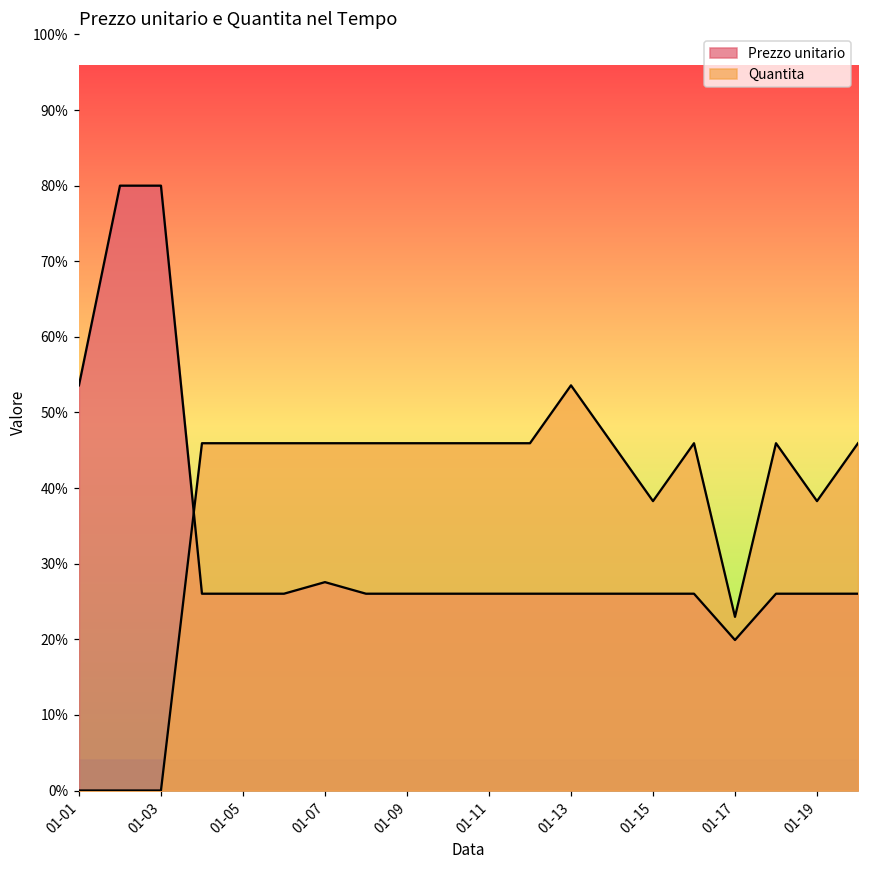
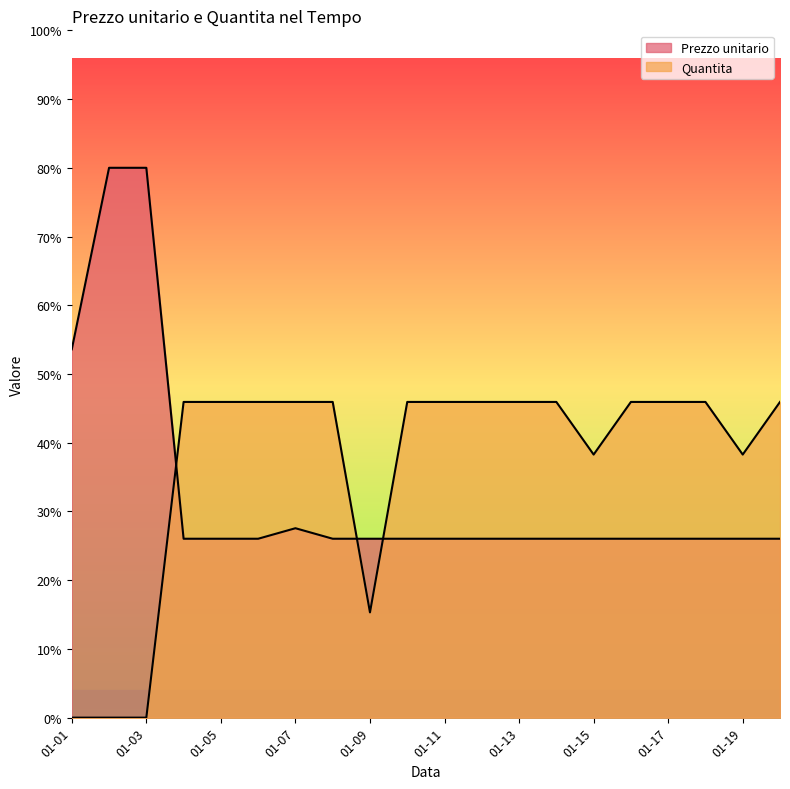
  {
    "Prezzo unitario": {
      "01-01": "54%",
      "01-03": "80%",
      "01-05": "26%",
      "01-07": "28%",
      "01-09": "26%",
      "01-11": "26%",
      "01-13": "26%",
      "01-15": "26%",
-     "01-17": "20%",
+     "01-17": "26%",
      "01-19": "26%"
    },
    "Quantita": {
      "01-01": "0%",
      "01-03": "0%",
      "01-05": "46%",
      "01-07": "46%",
-     "01-09": "46%",
+     "01-09": "15%",
      "01-11": "46%",
-     "01-13": "54%",
+     "01-13": "46%",
      "01-15": "38%",
-     "01-17": "23%",
+     "01-17": "46%",
      "01-19": "38%"
    }
  }
